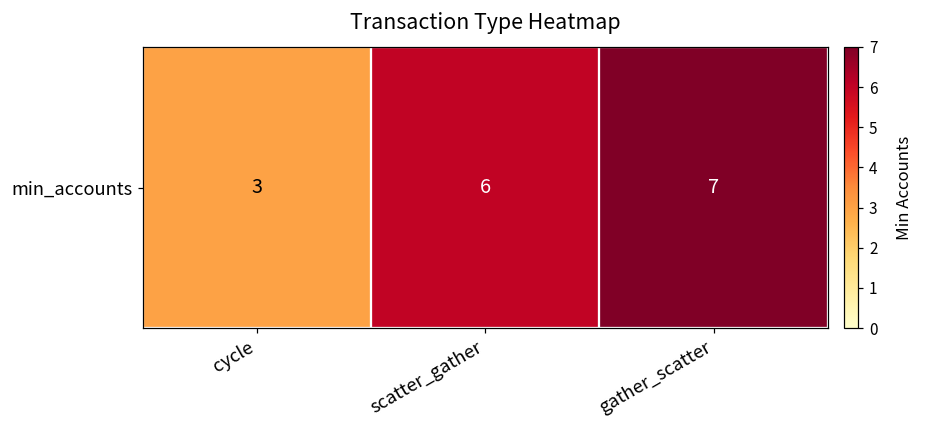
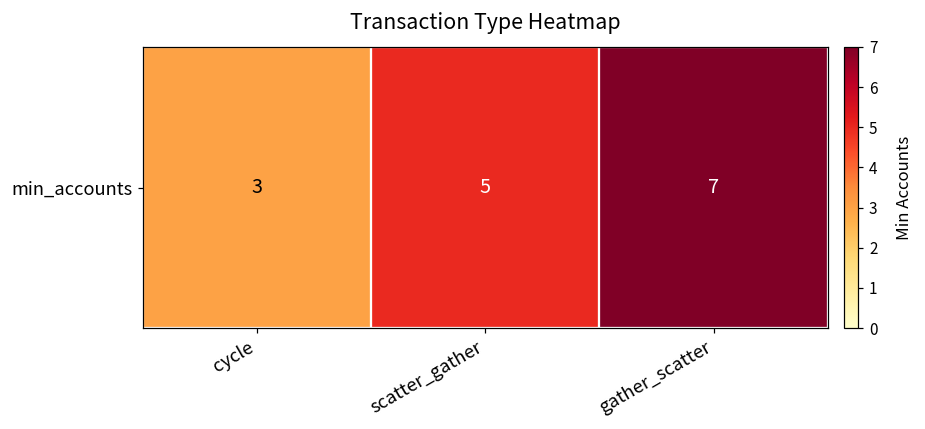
  {
    "min_accounts": {
      "cycle": 3,
-     "scatter_gather": 6,
+     "scatter_gather": 5,
      "gather_scatter": 7
    }
  }
